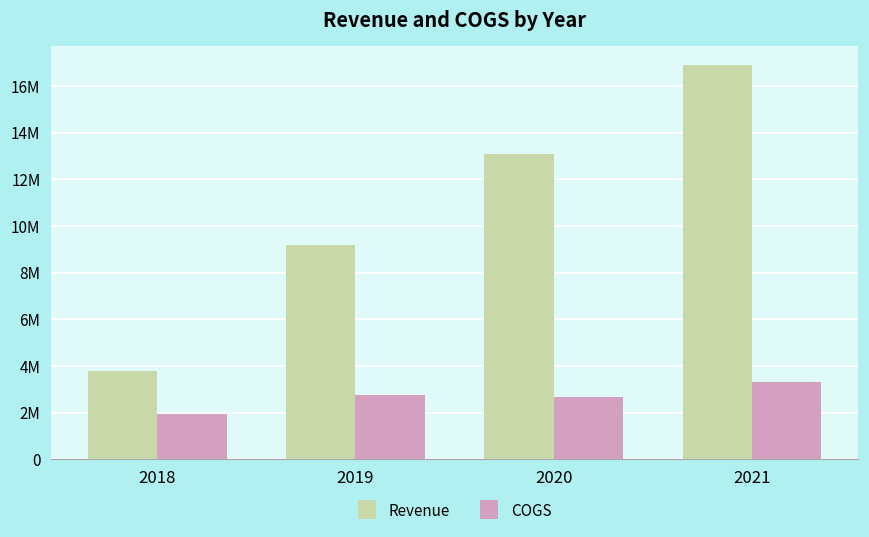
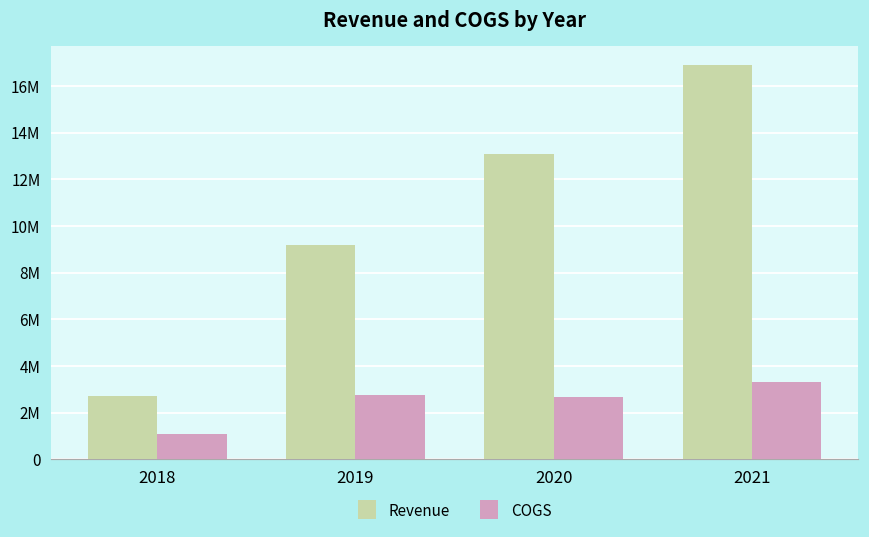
  {
    "Revenue": {
-     "2018": 3800000,
+     "2018": 2700000,
      "2019": 9200000,
      "2020": 13100000,
      "2021": 16900000
    },
    "COGS": {
-     "2018": 2000000,
+     "2018": 1100000,
      "2019": 2700000,
      "2020": 2700000,
      "2021": 3300000
    }
  }
